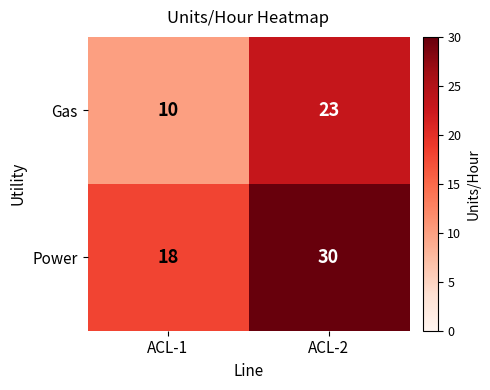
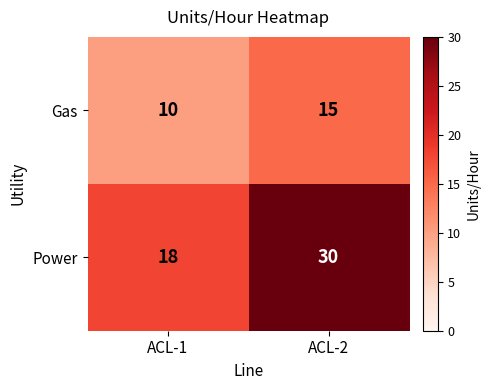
  {
    "Gas": {
      "ACL-1": 10,
-     "ACL-2": 23
+     "ACL-2": 15
    },
    "Power": {
      "ACL-1": 18,
      "ACL-2": 30
    }
  }
